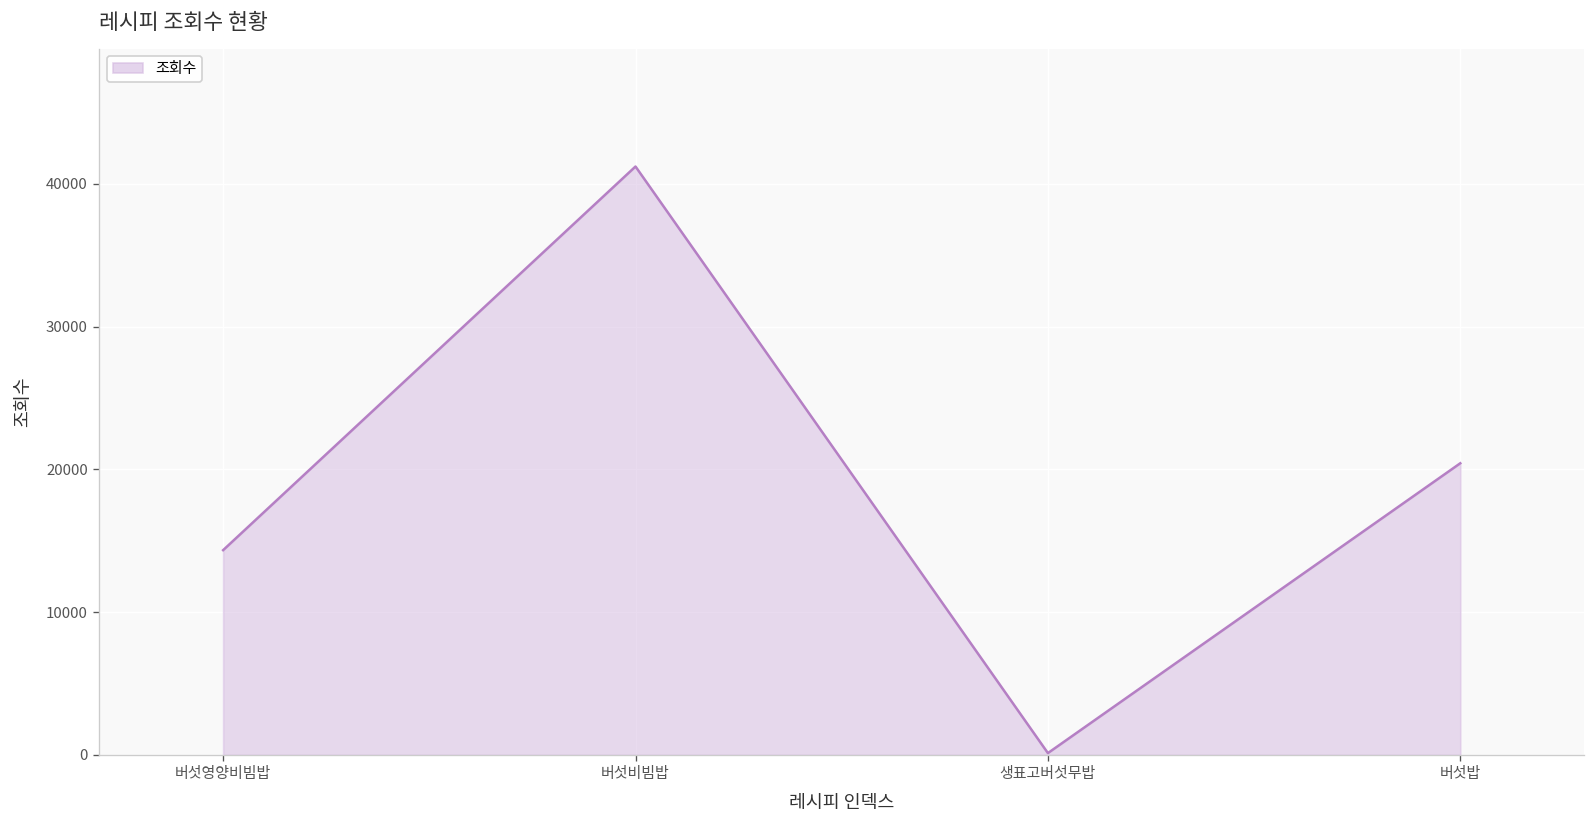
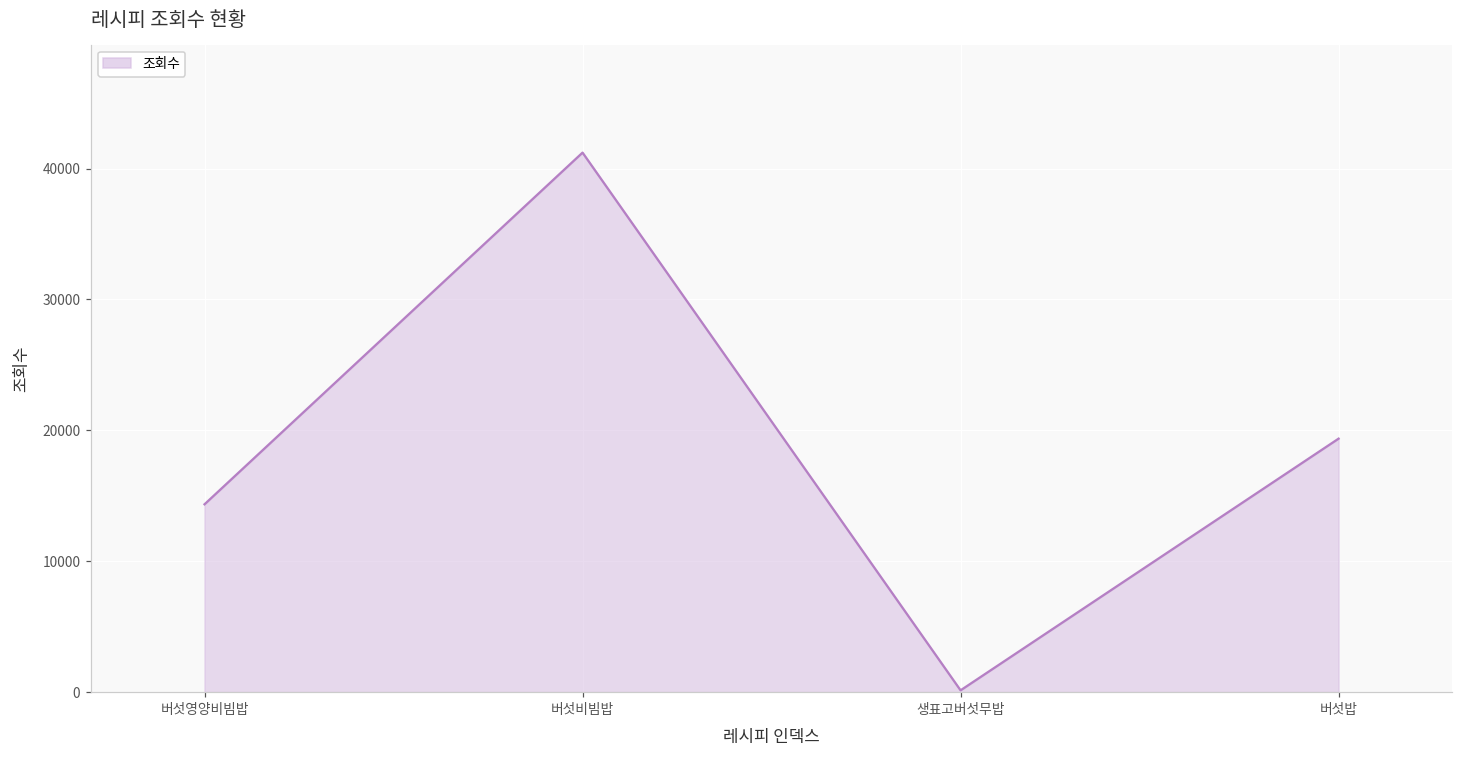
  {
    "버섯영양비빔밥": 14300,
    "버섯비빔밥": 41200,
    "생표고버섯무밥": 100,
-   "버섯밥": 20400
+   "버섯밥": 19400
  }
